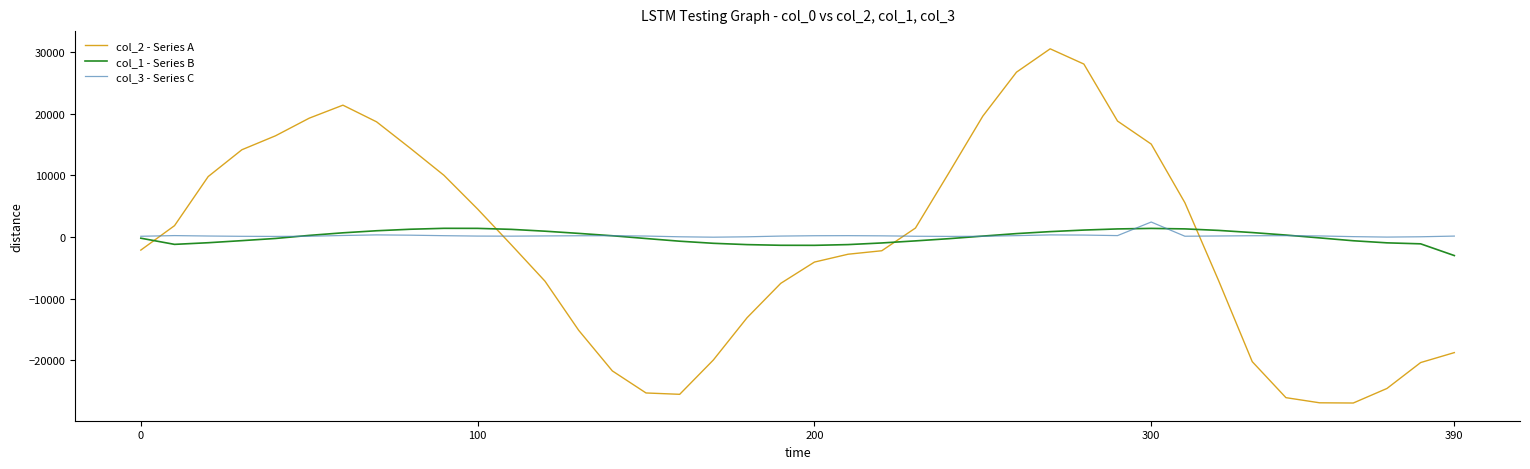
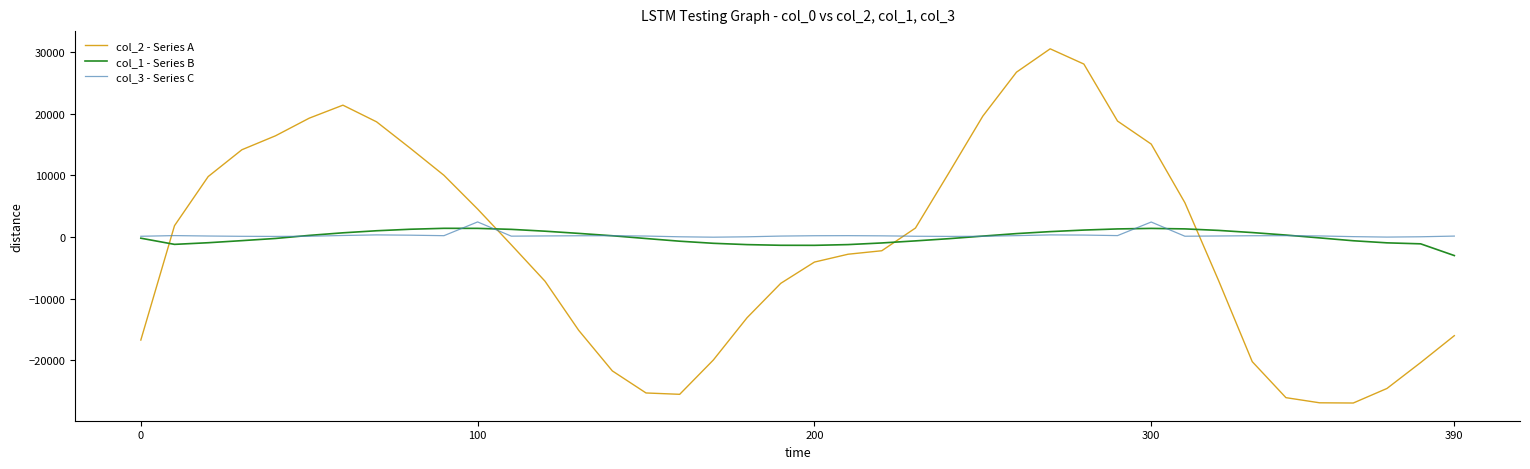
  {
    "col_2 - Series A": {
-     "0": -2000,
+     "0": -17000,
      "100": 5000,
      "200": -4000,
      "300": 15000,
-     "390": -19000
+     "390": -16000
    },
    "col_1 - Series B": {
      "100": 1000,
      "200": -1000,
      "300": 1000,
      "390": -3000
    },
    "col_3 - Series C": {
-     "100": 0,
+     "100": 2000,
      "200": 0,
      "300": 2000,
      "390": 0
    }
  }
